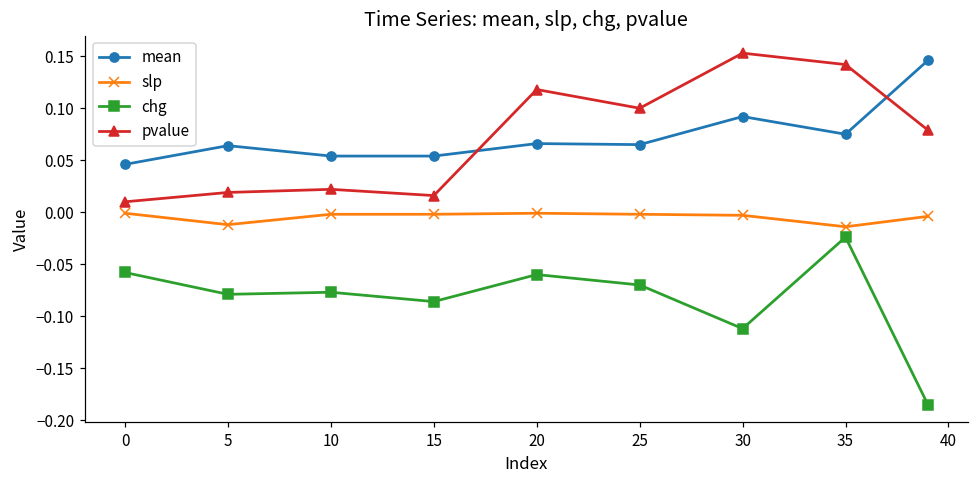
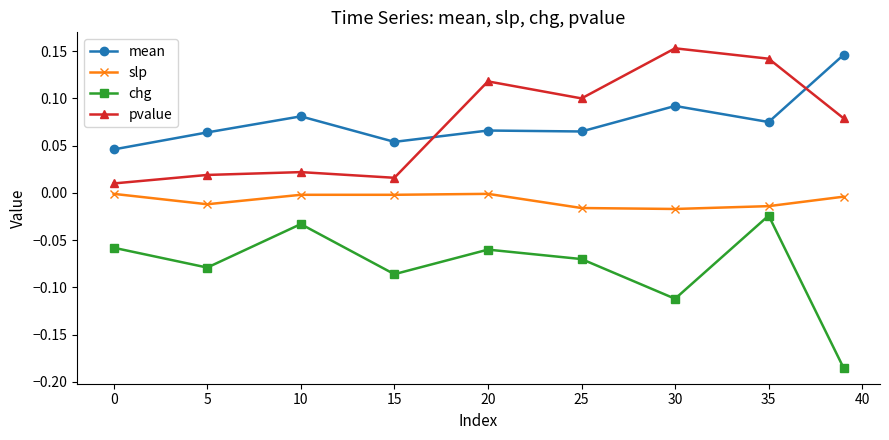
  {
    "mean": {
      "0": 0.05,
      "5": 0.06,
-     "10": 0.05,
+     "10": 0.08,
      "15": 0.05,
      "20": 0.07,
      "25": 0.07,
      "30": 0.09,
      "35": 0.08
    },
    "slp": {
      "0": 0.00,
      "5": -0.01,
      "10": 0.00,
      "15": 0.00,
      "20": 0.00,
-     "25": 0.00,
-     "30": 0.00,
+     "25": -0.02,
+     "30": -0.02,
      "35": -0.01
    },
    "chg": {
      "0": -0.06,
      "5": -0.08,
-     "10": -0.08,
+     "10": -0.03,
      "15": -0.09,
      "20": -0.06,
      "25": -0.07,
      "30": -0.11,
      "35": -0.02
    },
    "pvalue": {
      "0": 0.01,
      "5": 0.02,
      "10": 0.02,
      "15": 0.02,
      "20": 0.12,
      "25": 0.10,
      "30": 0.15,
      "35": 0.14
    }
  }
